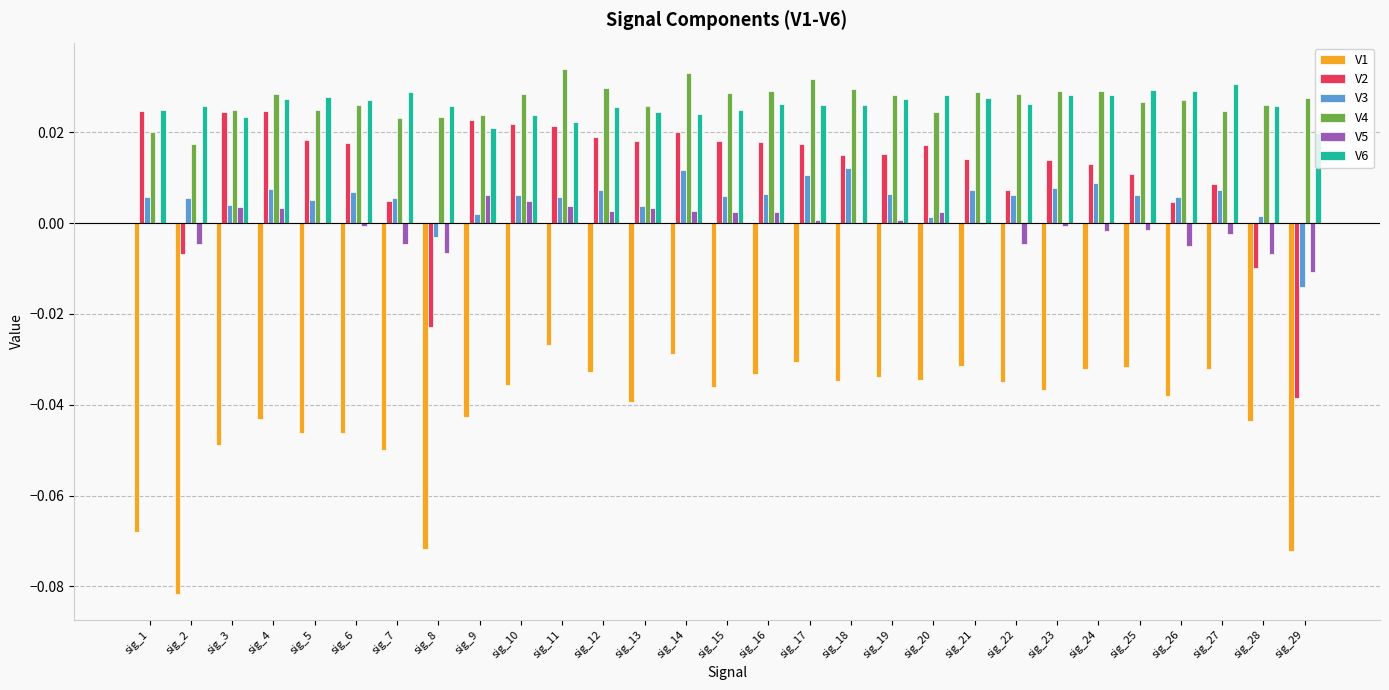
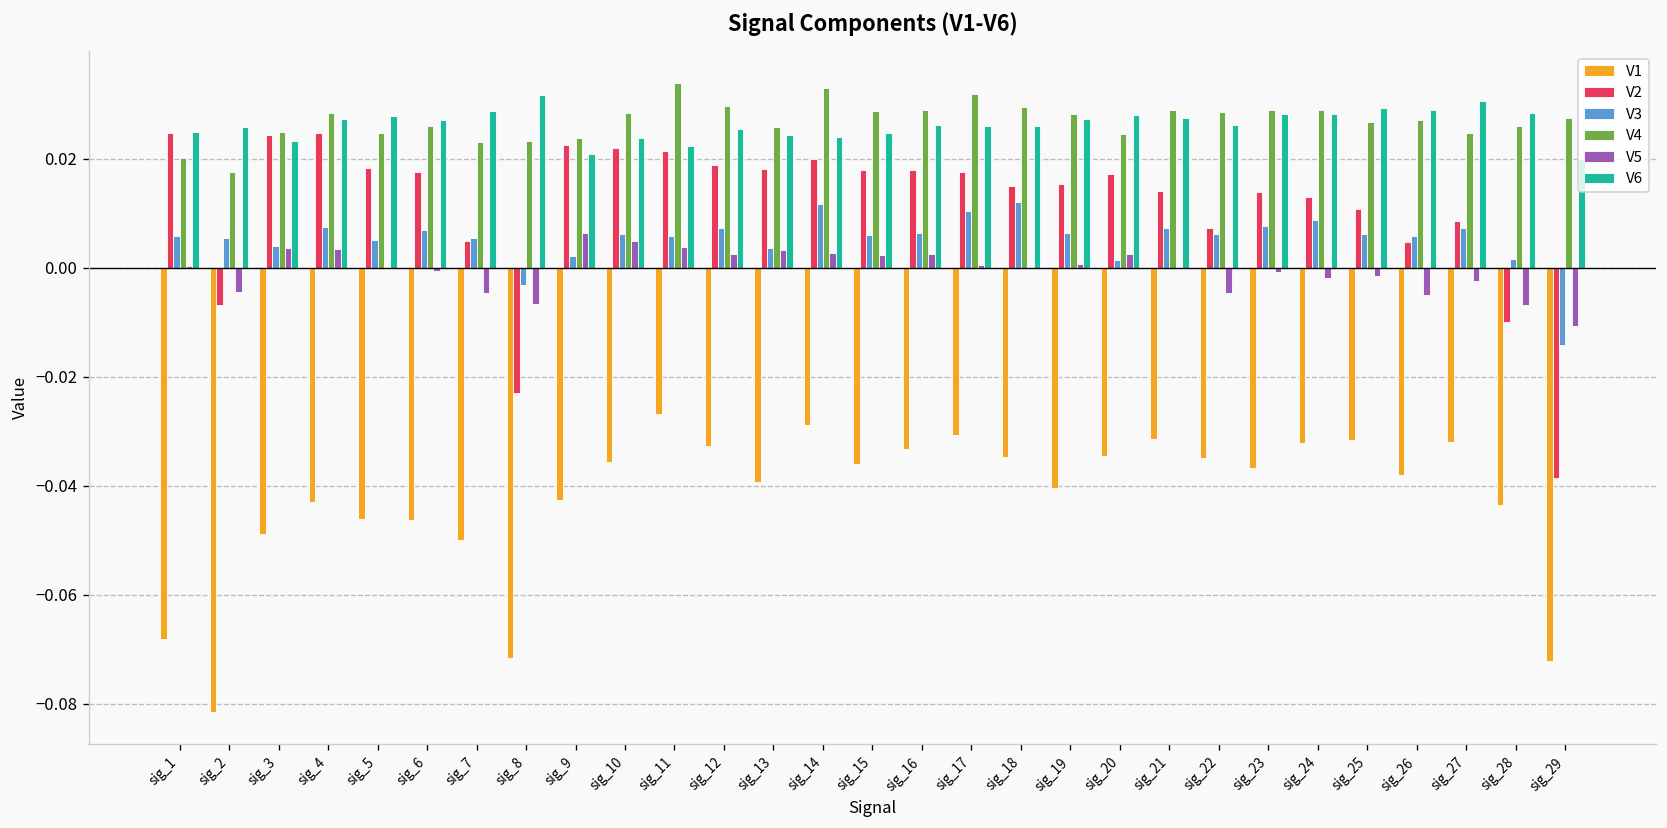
  {
    "V1": {
      "sig_1": -0.068,
      "sig_2": -0.082,
      "sig_3": -0.049,
      "sig_4": -0.043,
      "sig_5": -0.046,
      "sig_6": -0.046,
      "sig_7": -0.050,
      "sig_8": -0.072,
      "sig_9": -0.043,
      "sig_10": -0.036,
      "sig_11": -0.027,
      "sig_12": -0.033,
      "sig_13": -0.039,
      "sig_14": -0.029,
      "sig_15": -0.036,
      "sig_16": -0.033,
      "sig_17": -0.031,
      "sig_18": -0.035,
-     "sig_19": -0.034,
+     "sig_19": -0.040,
      "sig_20": -0.035,
      "sig_21": -0.031,
      "sig_22": -0.035,
      "sig_23": -0.037,
      "sig_24": -0.032,
      "sig_25": -0.032,
      "sig_26": -0.038,
      "sig_27": -0.032,
      "sig_28": -0.044,
      "sig_29": -0.072
    },
    "V2": {
      "sig_1": 0.025,
      "sig_2": -0.007,
      "sig_3": 0.024,
      "sig_4": 0.025,
      "sig_5": 0.018,
      "sig_6": 0.018,
      "sig_7": 0.005,
      "sig_8": -0.023,
      "sig_9": 0.023,
      "sig_10": 0.022,
      "sig_11": 0.021,
      "sig_12": 0.019,
      "sig_13": 0.018,
      "sig_14": 0.020,
      "sig_15": 0.018,
      "sig_16": 0.018,
      "sig_17": 0.017,
      "sig_18": 0.015,
      "sig_19": 0.015,
      "sig_20": 0.017,
      "sig_21": 0.014,
      "sig_22": 0.007,
      "sig_23": 0.014,
      "sig_24": 0.013,
      "sig_25": 0.011,
      "sig_26": 0.005,
      "sig_27": 0.009,
      "sig_28": -0.010,
      "sig_29": -0.039
    },
    "V3": {
      "sig_1": 0.006,
      "sig_2": 0.005,
      "sig_3": 0.004,
      "sig_4": 0.007,
      "sig_5": 0.005,
      "sig_6": 0.007,
      "sig_7": 0.005,
      "sig_8": -0.003,
      "sig_9": 0.002,
      "sig_10": 0.006,
      "sig_11": 0.006,
      "sig_12": 0.007,
      "sig_13": 0.004,
      "sig_14": 0.012,
      "sig_15": 0.006,
      "sig_16": 0.006,
      "sig_17": 0.010,
      "sig_18": 0.012,
      "sig_19": 0.006,
      "sig_20": 0.001,
      "sig_21": 0.007,
      "sig_22": 0.006,
      "sig_23": 0.008,
      "sig_24": 0.009,
      "sig_25": 0.006,
      "sig_26": 0.006,
      "sig_27": 0.007,
      "sig_28": 0.002,
      "sig_29": -0.014
    },
    "V4": {
      "sig_1": 0.020,
      "sig_2": 0.017,
      "sig_3": 0.025,
      "sig_4": 0.028,
      "sig_5": 0.025,
      "sig_6": 0.026,
      "sig_7": 0.023,
      "sig_8": 0.023,
      "sig_9": 0.024,
      "sig_10": 0.028,
      "sig_11": 0.034,
      "sig_12": 0.030,
      "sig_13": 0.026,
      "sig_14": 0.033,
      "sig_15": 0.029,
      "sig_16": 0.029,
      "sig_17": 0.032,
      "sig_18": 0.029,
      "sig_19": 0.028,
      "sig_20": 0.024,
      "sig_21": 0.029,
      "sig_22": 0.028,
      "sig_23": 0.029,
      "sig_24": 0.029,
      "sig_25": 0.027,
      "sig_26": 0.027,
      "sig_27": 0.025,
      "sig_28": 0.026,
      "sig_29": 0.028
    },
    "V5": {
      "sig_2": -0.005,
      "sig_3": 0.004,
      "sig_4": 0.003,
      "sig_6": -0.001,
      "sig_7": -0.005,
      "sig_8": -0.007,
      "sig_9": 0.006,
      "sig_10": 0.005,
      "sig_11": 0.004,
      "sig_12": 0.003,
      "sig_13": 0.003,
      "sig_14": 0.003,
      "sig_15": 0.002,
      "sig_16": 0.002,
      "sig_17": 0.001,
      "sig_19": 0.001,
      "sig_20": 0.002,
      "sig_22": -0.005,
      "sig_23": -0.001,
      "sig_24": -0.002,
      "sig_25": -0.002,
      "sig_26": -0.005,
      "sig_27": -0.002,
      "sig_28": -0.007,
      "sig_29": -0.011
    },
    "V6": {
      "sig_1": 0.025,
      "sig_2": 0.026,
      "sig_3": 0.023,
      "sig_4": 0.027,
      "sig_5": 0.028,
      "sig_6": 0.027,
      "sig_7": 0.029,
-     "sig_8": 0.026,
+     "sig_8": 0.032,
      "sig_9": 0.021,
      "sig_10": 0.024,
      "sig_11": 0.022,
      "sig_12": 0.025,
      "sig_13": 0.024,
      "sig_14": 0.024,
      "sig_15": 0.025,
      "sig_16": 0.026,
      "sig_17": 0.026,
      "sig_18": 0.026,
      "sig_19": 0.027,
      "sig_20": 0.028,
      "sig_21": 0.027,
      "sig_22": 0.026,
      "sig_23": 0.028,
      "sig_24": 0.028,
      "sig_25": 0.029,
      "sig_26": 0.029,
      "sig_27": 0.031,
-     "sig_28": 0.026
+     "sig_28": 0.028
    }
  }
